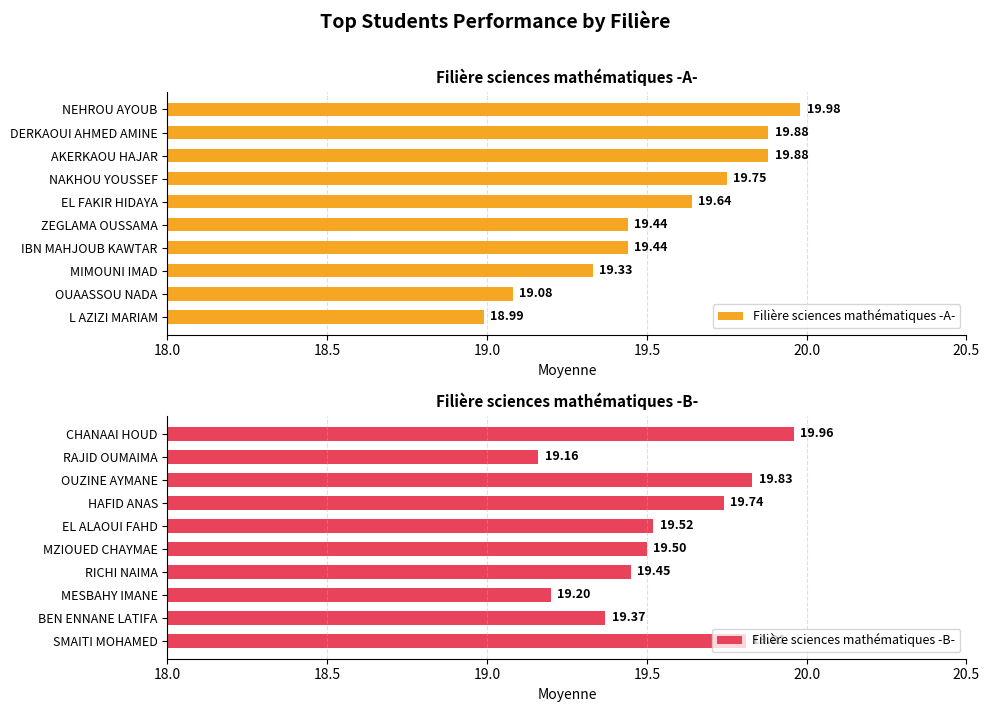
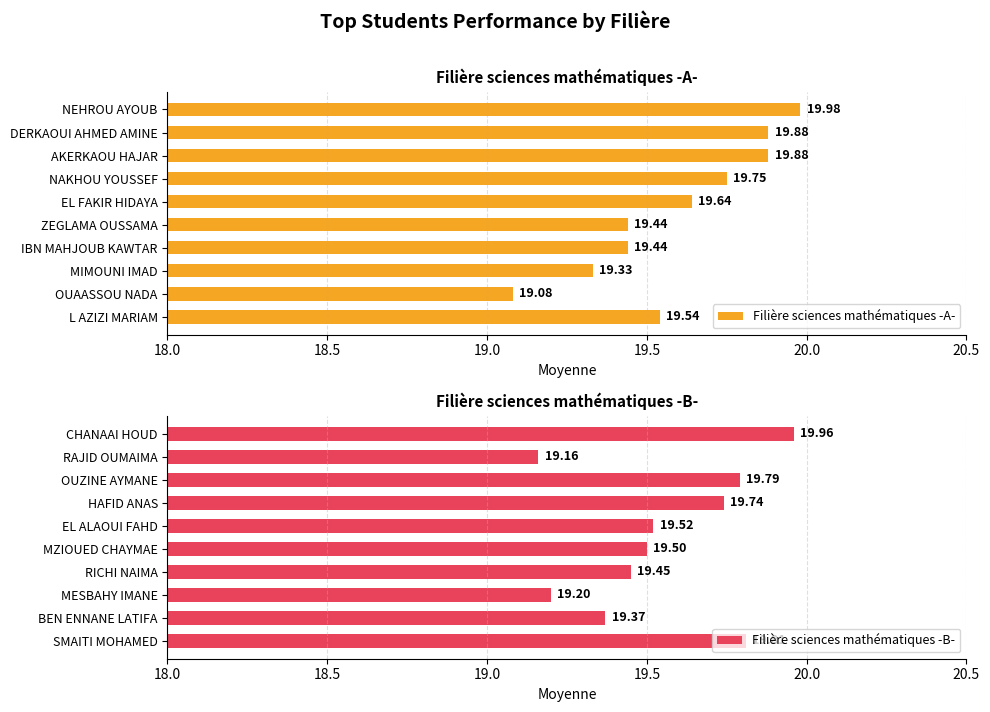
  {
    "Filière sciences mathématiques -A-": {
      "NEHROU AYOUB": 19.98,
      "DERKAOUI AHMED AMINE": 19.88,
      "AKERKAOU HAJAR": 19.88,
      "NAKHOU YOUSSEF": 19.75,
      "EL FAKIR HIDAYA": 19.64,
      "ZEGLAMA OUSSAMA": 19.44,
      "IBN MAHJOUB KAWTAR": 19.44,
      "MIMOUNI IMAD": 19.33,
      "OUAASSOU NADA": 19.08,
-     "L AZIZI MARIAM": 18.99
+     "L AZIZI MARIAM": 19.54
    },
    "Filière sciences mathématiques -B-": {
      "CHANAAI HOUD": 19.96,
      "RAJID OUMAIMA": 19.16,
-     "OUZINE AYMANE": 19.83,
+     "OUZINE AYMANE": 19.79,
      "HAFID ANAS": 19.74,
      "EL ALAOUI FAHD": 19.52,
      "MZIOUED CHAYMAE": 19.50,
      "RICHI NAIMA": 19.45,
      "MESBAHY IMANE": 19.20,
      "BEN ENNANE LATIFA": 19.37
    }
  }
